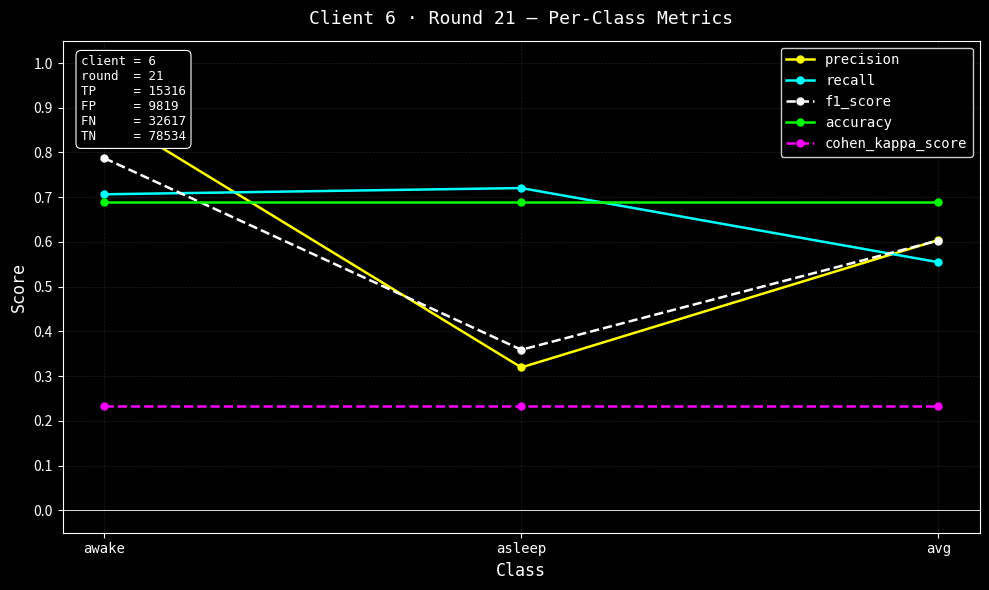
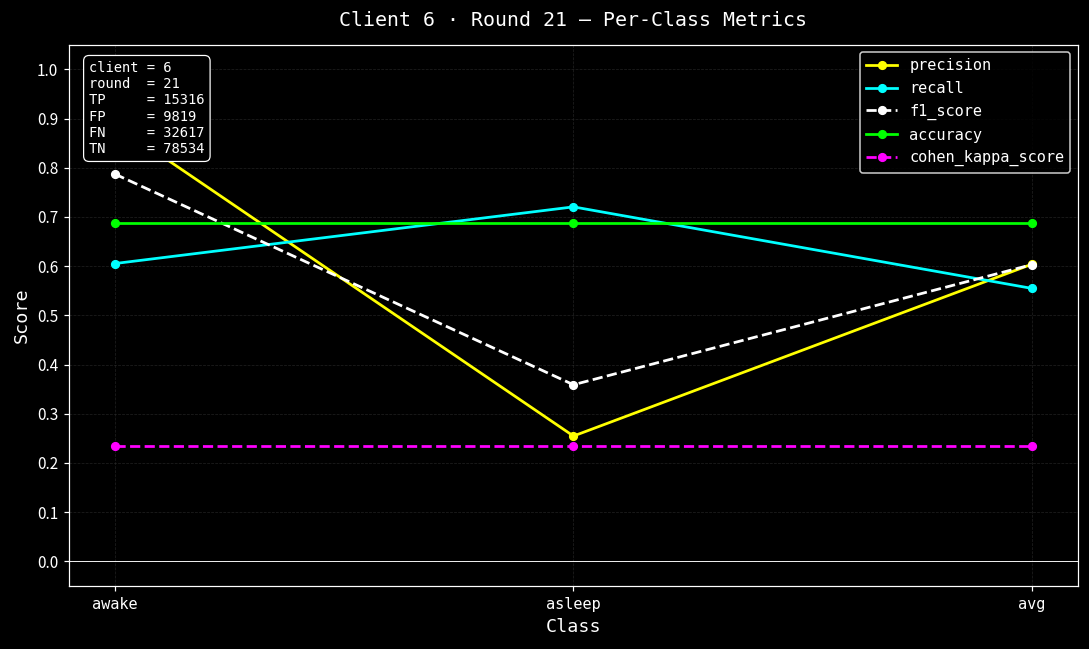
  {
    "precision": {
-     "asleep": 0.32
+     "asleep": 0.25
    },
    "recall": {
-     "awake": 0.71,
+     "awake": 0.61,
      "asleep": 0.72,
      "avg": 0.55
    },
    "f1_score": {
      "awake": 0.79,
      "asleep": 0.36
    },
    "accuracy": {
      "awake": 0.69,
      "asleep": 0.69,
      "avg": 0.69
    },
    "cohen_kappa_score": {
      "awake": 0.23,
      "asleep": 0.23,
      "avg": 0.23
    }
  }
